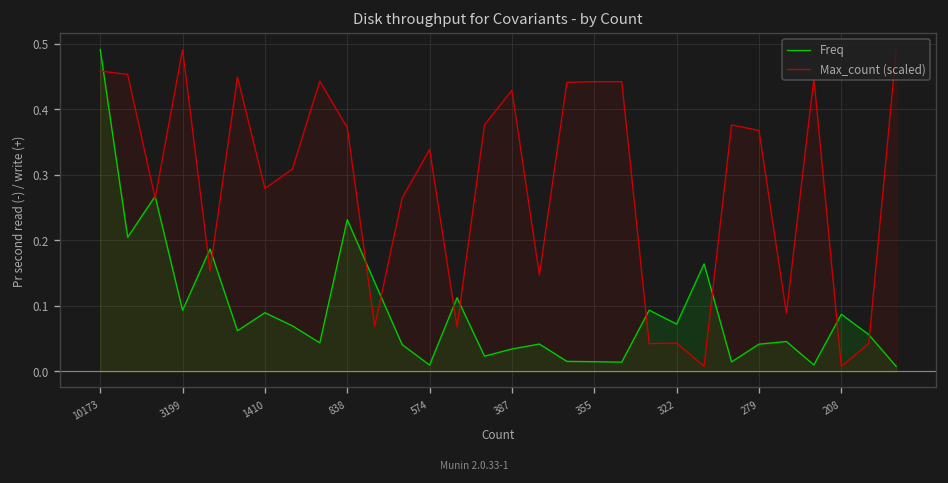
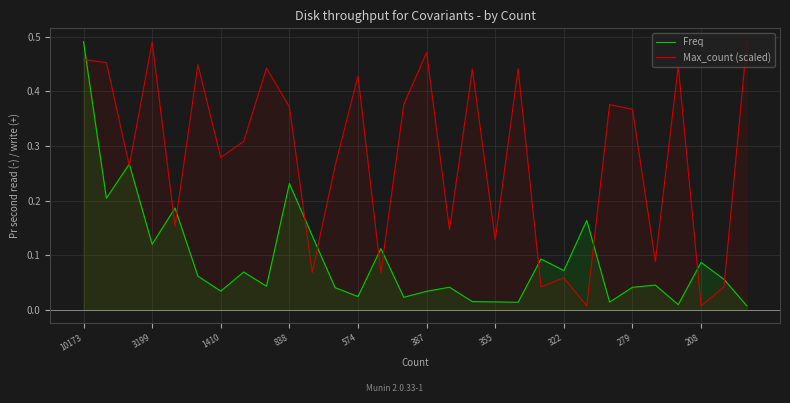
  {
    "Freq": {
      "10173": 0.49,
-     "3199": 0.09,
-     "1410": 0.09,
+     "3199": 0.12,
+     "1410": 0.03,
      "838": 0.23,
-     "574": 0.01,
+     "574": 0.02,
      "387": 0.03,
      "355": 0.01,
      "322": 0.07,
      "279": 0.04,
      "208": 0.09
    },
    "Max_count (scaled)": {
      "10173": 0.46,
      "3199": 0.49,
      "1410": 0.28,
      "838": 0.37,
-     "574": 0.34,
-     "387": 0.43,
-     "355": 0.44,
-     "322": 0.04,
+     "574": 0.43,
+     "387": 0.47,
+     "355": 0.13,
+     "322": 0.06,
      "279": 0.37,
      "208": 0.01
    }
  }
